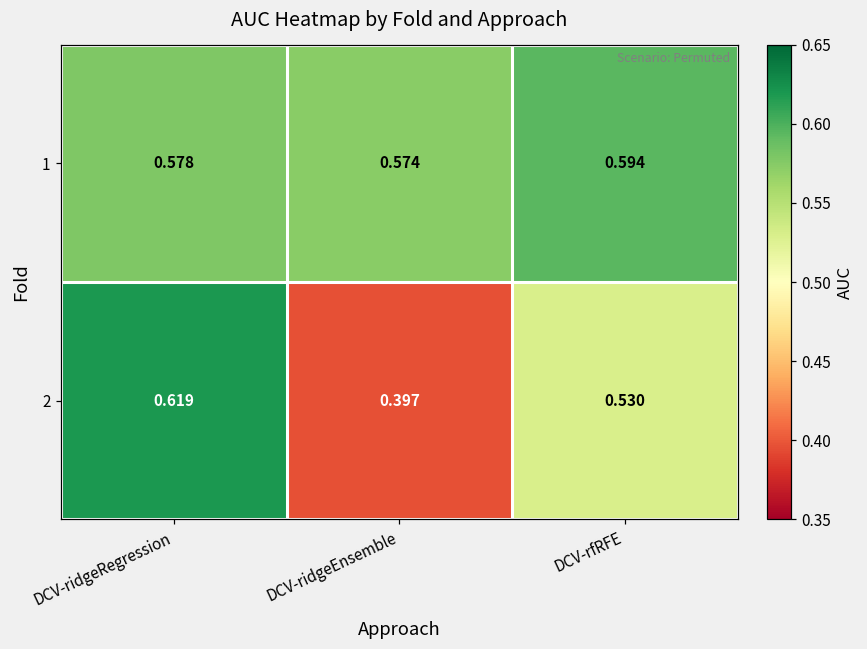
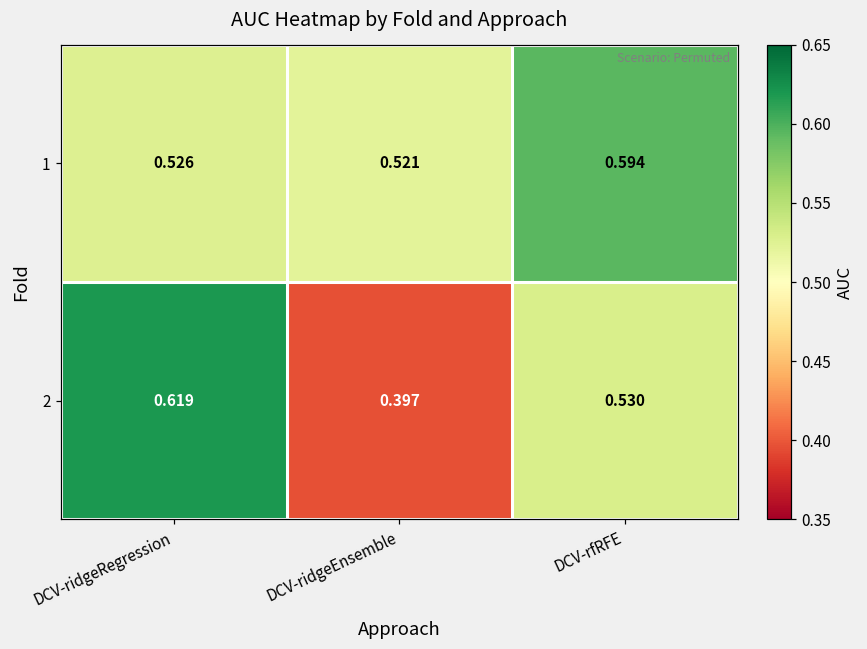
  {
    "1": {
-     "DCV-ridgeRegression": 0.578,
-     "DCV-ridgeEnsemble": 0.574
+     "DCV-ridgeRegression": 0.526,
+     "DCV-ridgeEnsemble": 0.521
    },
    "2": {
      "DCV-ridgeRegression": 0.619,
      "DCV-ridgeEnsemble": 0.397,
      "DCV-rfRFE": 0.530
    }
  }
